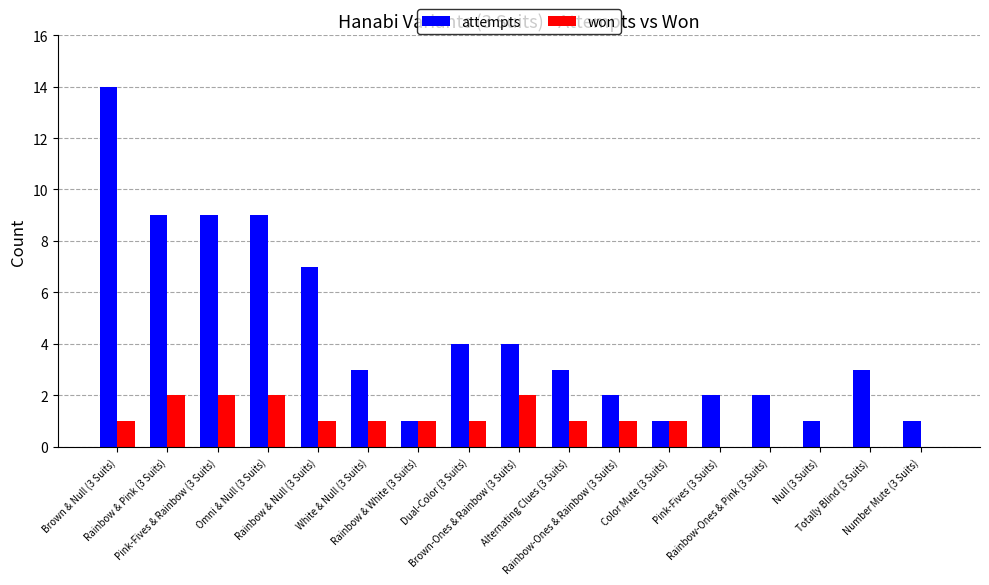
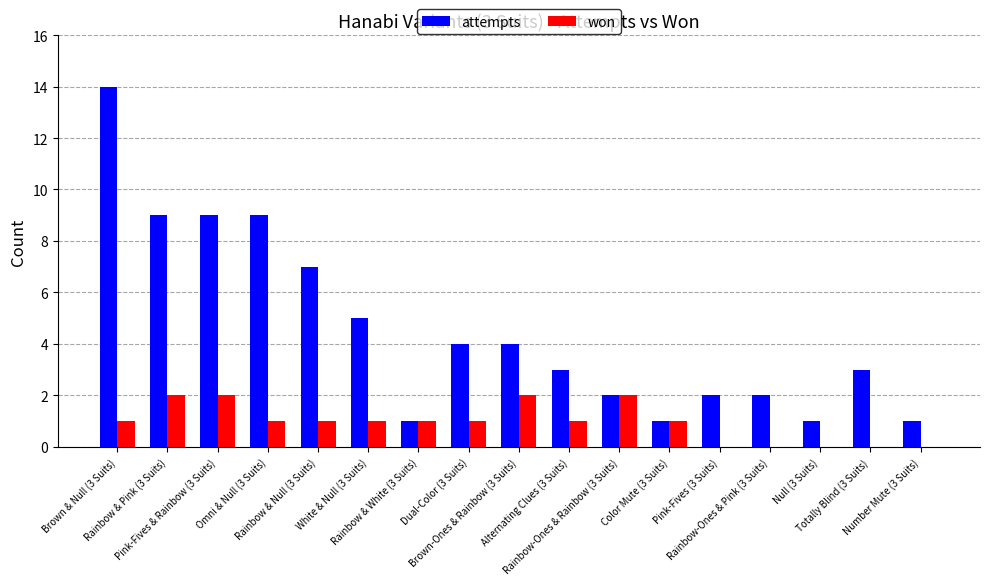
  {
    "attempts": {
      "Brown & Null (3 Suits)": 14,
      "Rainbow & Pink (3 Suits)": 9,
      "Pink-Fives & Rainbow (3 Suits)": 9,
      "Omni & Null (3 Suits)": 9,
      "Rainbow & Null (3 Suits)": 7,
-     "White & Null (3 Suits)": 3,
+     "White & Null (3 Suits)": 5,
      "Rainbow & White (3 Suits)": 1,
      "Dual-Color (3 Suits)": 4,
      "Brown-Ones & Rainbow (3 Suits)": 4,
      "Alternating Clues (3 Suits)": 3,
      "Rainbow-Ones & Rainbow (3 Suits)": 2,
      "Color Mute (3 Suits)": 1,
      "Pink-Fives (3 Suits)": 2,
      "Rainbow-Ones & Pink (3 Suits)": 2,
      "Null (3 Suits)": 1,
      "Totally Blind (3 Suits)": 3,
      "Number Mute (3 Suits)": 1
    },
    "won": {
      "Brown & Null (3 Suits)": 1,
      "Rainbow & Pink (3 Suits)": 2,
      "Pink-Fives & Rainbow (3 Suits)": 2,
-     "Omni & Null (3 Suits)": 2,
+     "Omni & Null (3 Suits)": 1,
      "Rainbow & Null (3 Suits)": 1,
      "White & Null (3 Suits)": 1,
      "Rainbow & White (3 Suits)": 1,
      "Dual-Color (3 Suits)": 1,
      "Brown-Ones & Rainbow (3 Suits)": 2,
      "Alternating Clues (3 Suits)": 1,
-     "Rainbow-Ones & Rainbow (3 Suits)": 1,
+     "Rainbow-Ones & Rainbow (3 Suits)": 2,
      "Color Mute (3 Suits)": 1,
      "Pink-Fives (3 Suits)": 0,
      "Rainbow-Ones & Pink (3 Suits)": 0,
      "Null (3 Suits)": 0,
      "Totally Blind (3 Suits)": 0,
      "Number Mute (3 Suits)": 0
    }
  }
